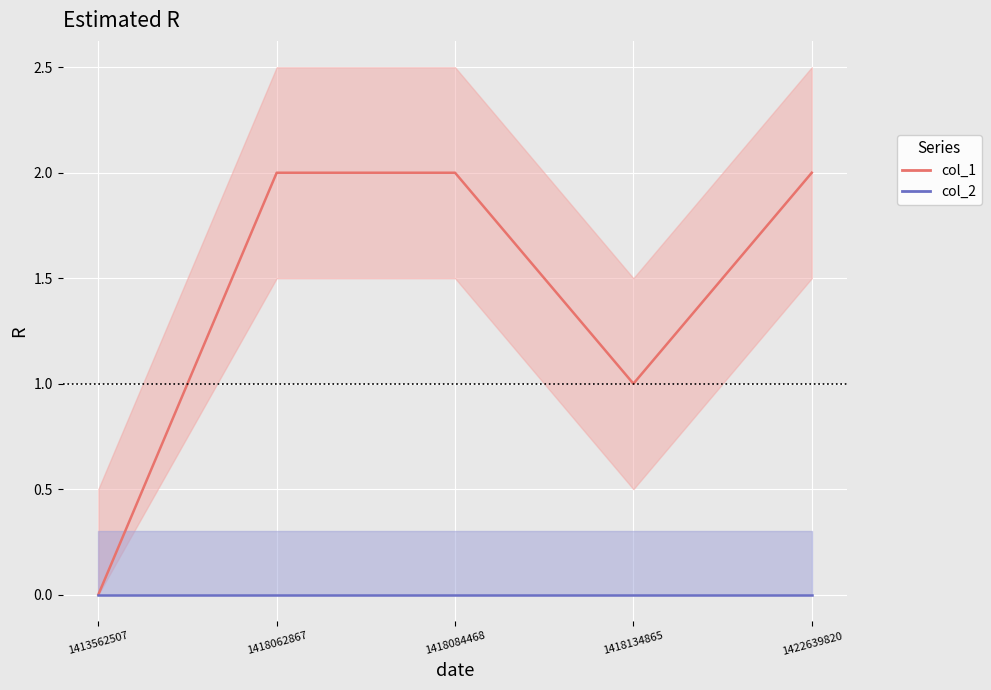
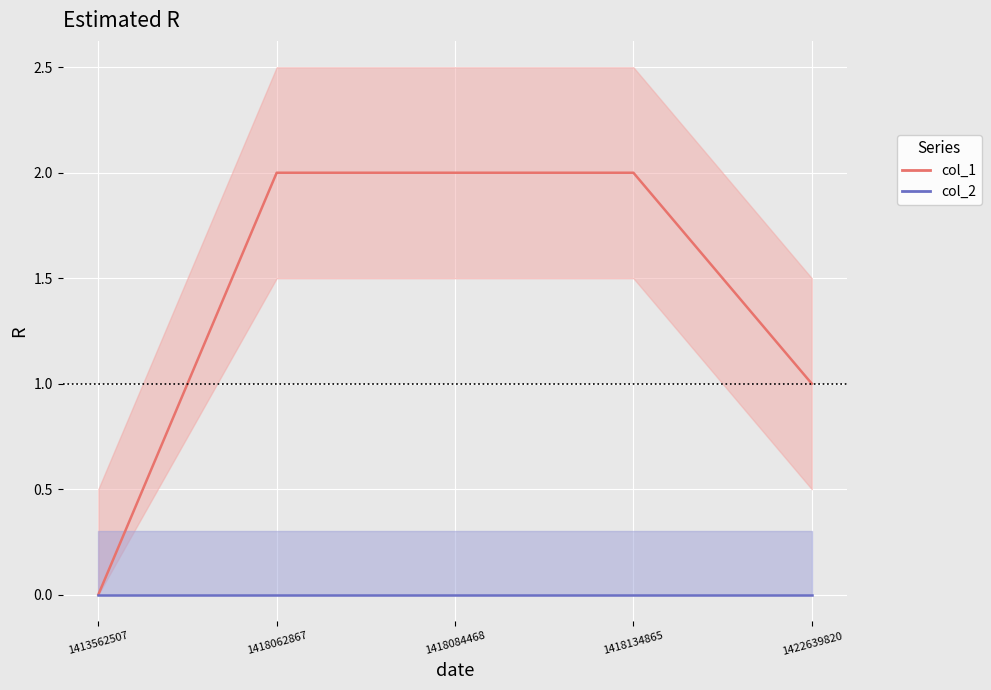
  {
    "col_1": {
      "1418062867": 2,
      "1418084468": 2,
-     "1418134865": 1,
-     "1422639820": 2
+     "1418134865": 2,
+     "1422639820": 1
    },
    "col_2": {
      "1418062867": 0,
      "1418084468": 0,
      "1418134865": 0,
      "1422639820": 0
    }
  }
